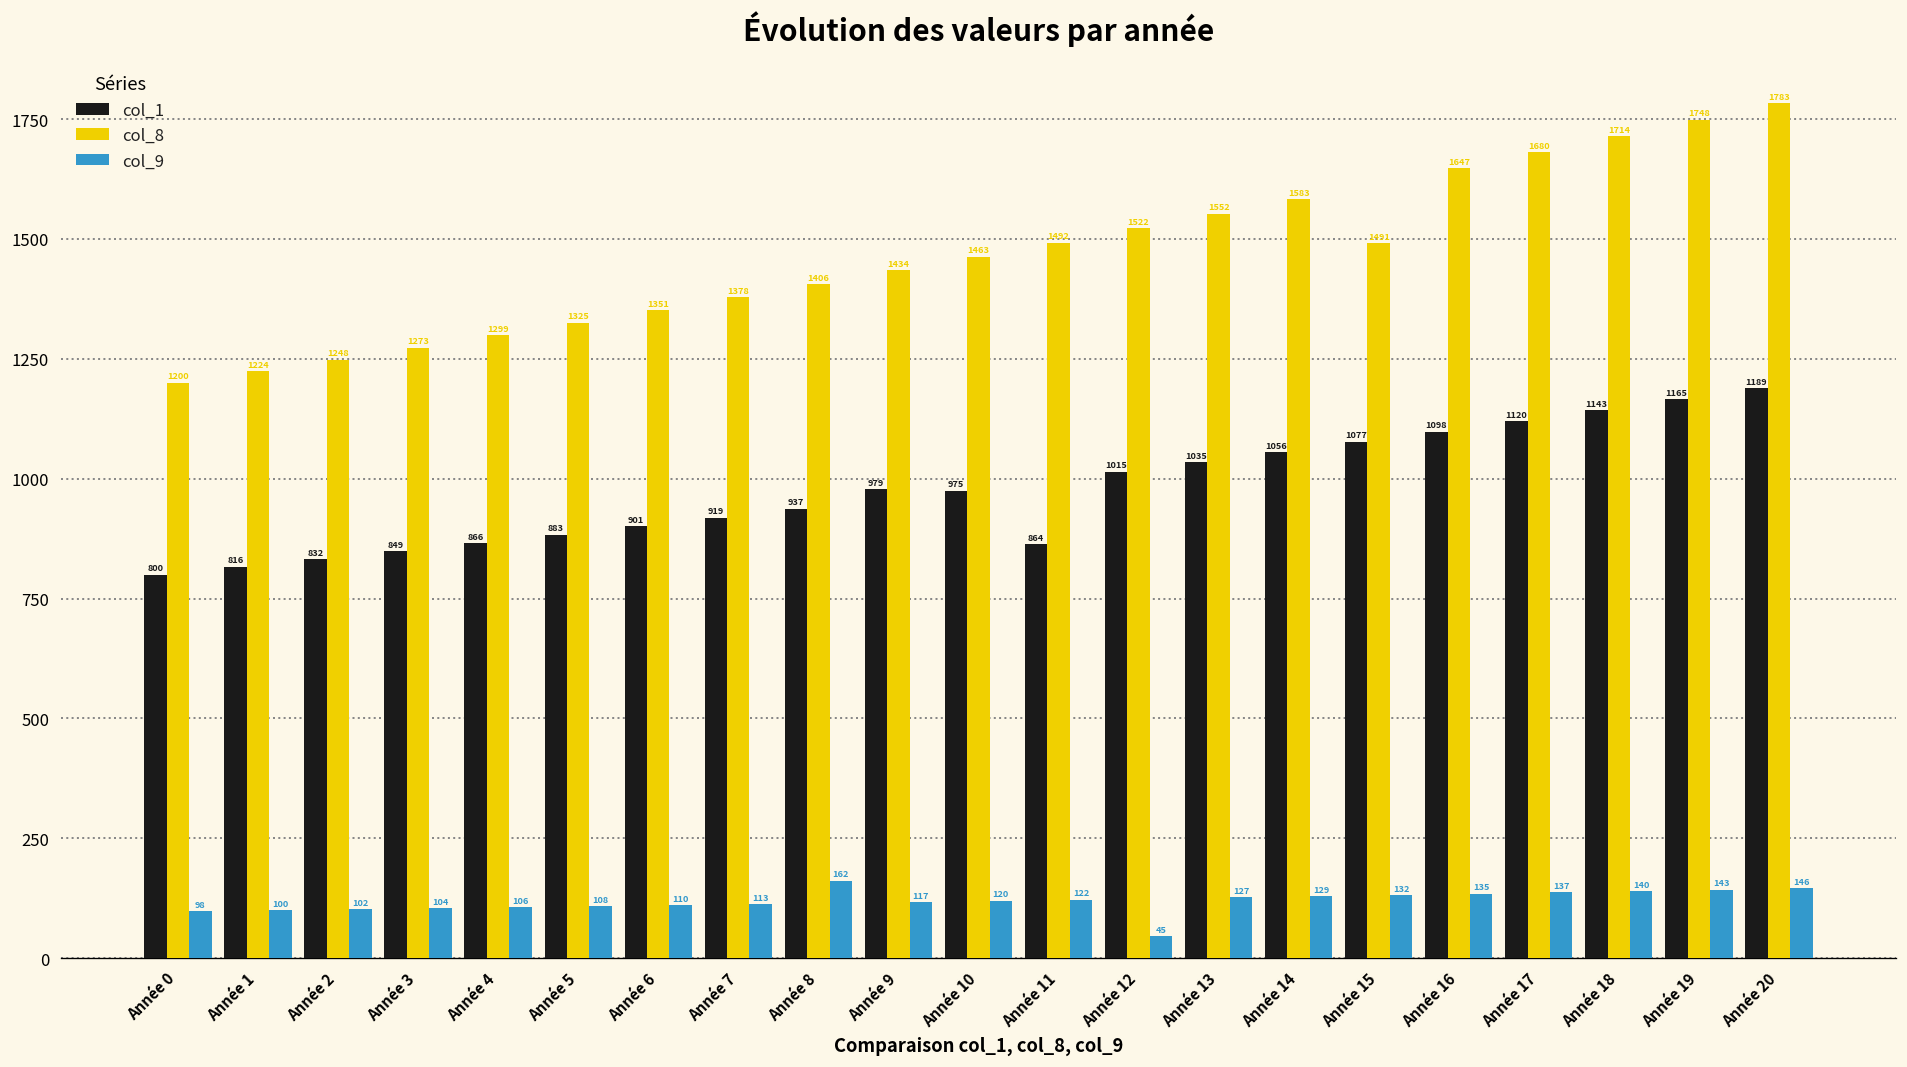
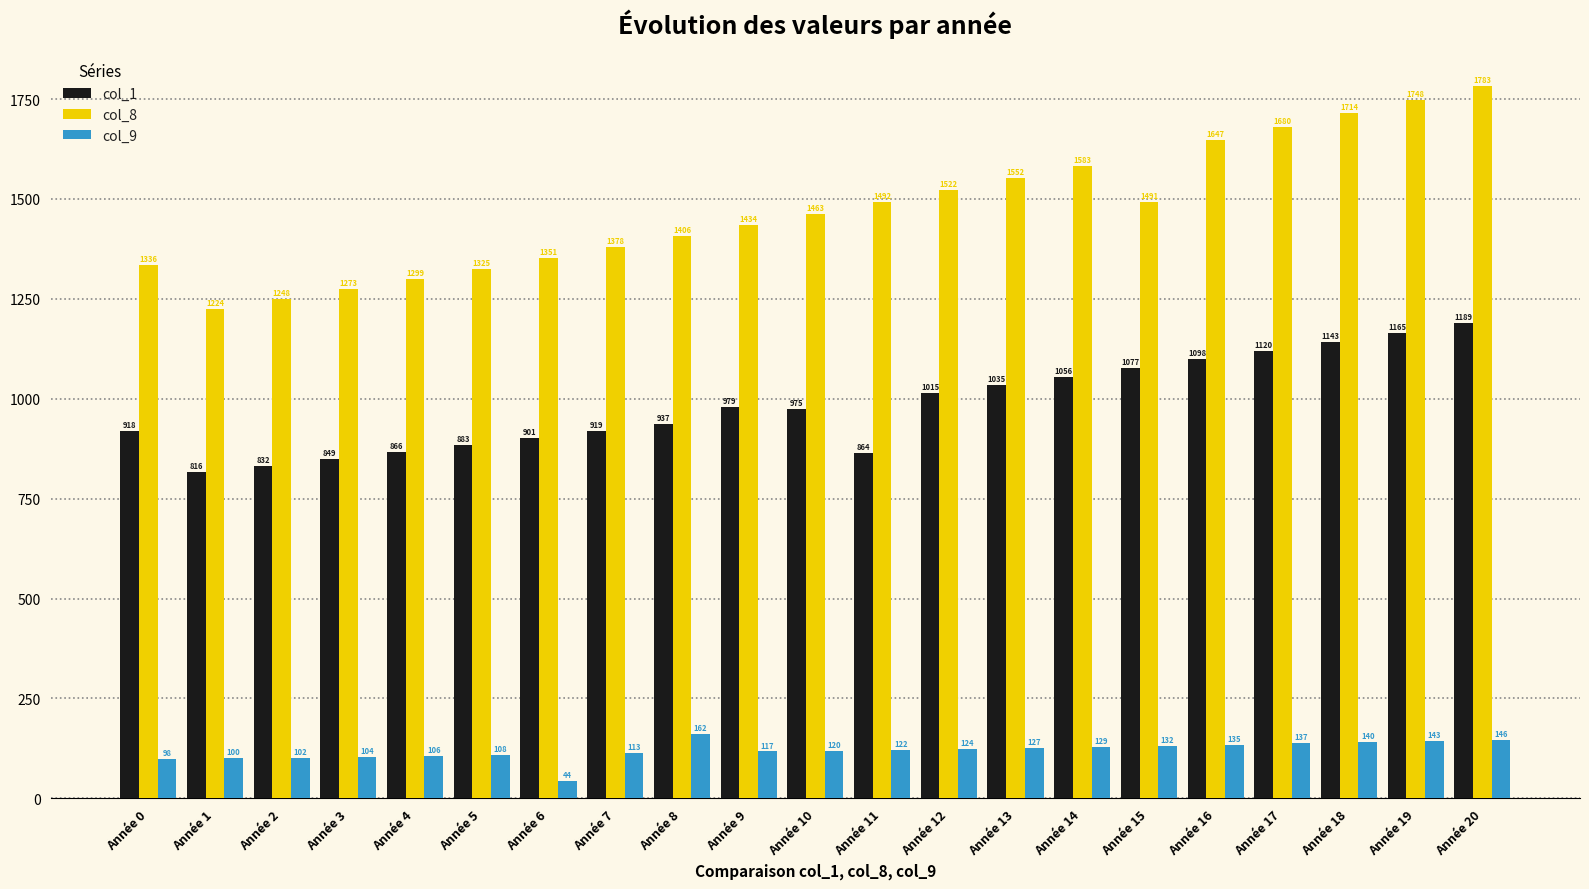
  {
    "col_1": {
-     "Année 0": 800,
+     "Année 0": 918,
      "Année 1": 816,
      "Année 2": 832,
      "Année 3": 849,
      "Année 4": 866,
      "Année 5": 883,
      "Année 6": 901,
      "Année 7": 919,
      "Année 8": 937,
      "Année 9": 979,
      "Année 10": 975,
      "Année 11": 864,
      "Année 12": 1015,
      "Année 13": 1035,
      "Année 14": 1056,
      "Année 15": 1077,
      "Année 16": 1098,
      "Année 17": 1120,
      "Année 18": 1143,
      "Année 19": 1165,
      "Année 20": 1189
    },
    "col_8": {
-     "Année 0": 1200,
+     "Année 0": 1336,
      "Année 1": 1224,
      "Année 2": 1248,
      "Année 3": 1273,
      "Année 4": 1299,
      "Année 5": 1325,
      "Année 6": 1351,
      "Année 7": 1378,
      "Année 8": 1406,
      "Année 9": 1434,
      "Année 10": 1463,
      "Année 11": 1492,
      "Année 12": 1522,
      "Année 13": 1552,
      "Année 14": 1583,
      "Année 15": 1491,
      "Année 16": 1647,
      "Année 17": 1680,
      "Année 18": 1714,
      "Année 19": 1748,
      "Année 20": 1783
    },
    "col_9": {
      "Année 0": 98,
      "Année 1": 100,
      "Année 2": 102,
      "Année 3": 104,
      "Année 4": 106,
      "Année 5": 108,
-     "Année 6": 110,
+     "Année 6": 44,
      "Année 7": 113,
      "Année 8": 162,
      "Année 9": 117,
      "Année 10": 120,
      "Année 11": 122,
-     "Année 12": 45,
+     "Année 12": 124,
      "Année 13": 127,
      "Année 14": 129,
      "Année 15": 132,
      "Année 16": 135,
      "Année 17": 137,
      "Année 18": 140,
      "Année 19": 143,
      "Année 20": 146
    }
  }
